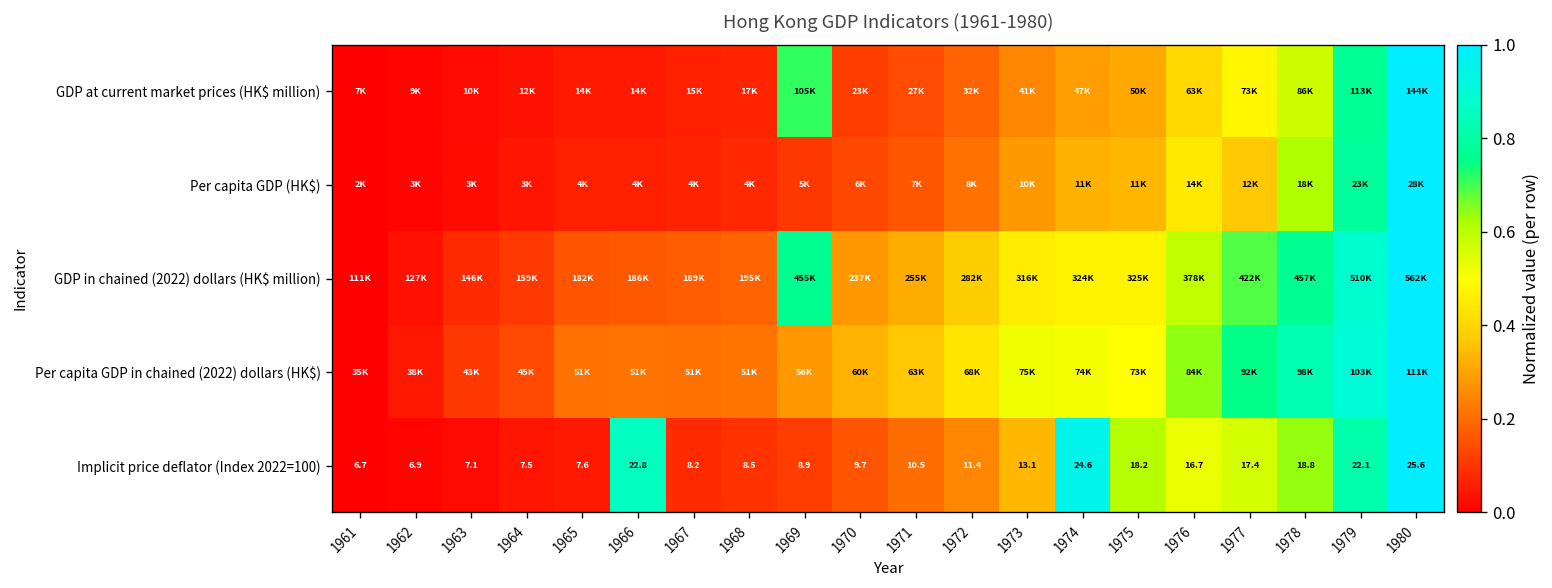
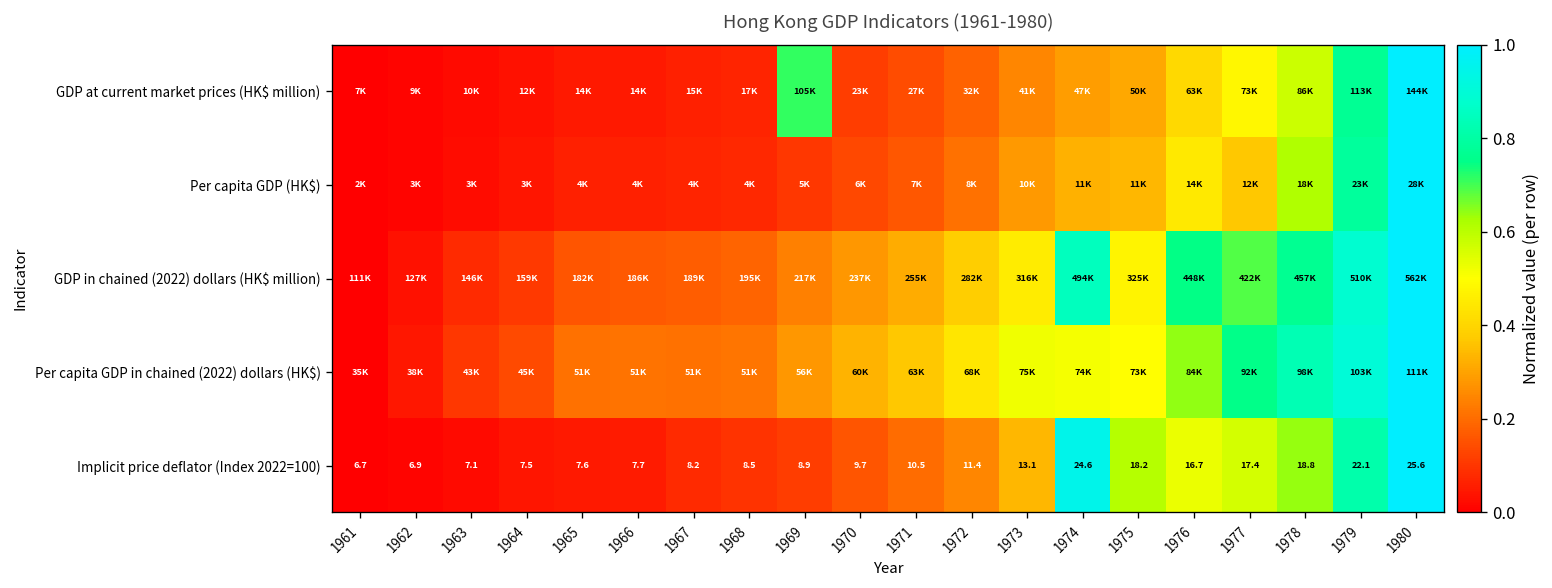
  {
    "GDP at current market prices (HK$ million)": {
      "1961": "7K",
      "1962": "9K",
      "1963": "10K",
      "1964": "12K",
      "1965": "14K",
      "1966": "14K",
      "1967": "15K",
      "1968": "17K",
      "1969": "105K",
      "1970": "23K",
      "1971": "27K",
      "1972": "32K",
      "1973": "41K",
      "1974": "47K",
      "1975": "50K",
      "1976": "63K",
      "1977": "73K",
      "1978": "86K",
      "1979": "113K",
      "1980": "144K"
    },
    "Per capita GDP (HK$)": {
      "1961": "2K",
      "1962": "3K",
      "1963": "3K",
      "1964": "3K",
      "1965": "4K",
      "1966": "4K",
      "1967": "4K",
      "1968": "4K",
      "1969": "5K",
      "1970": "6K",
      "1971": "7K",
      "1972": "8K",
      "1973": "10K",
      "1974": "11K",
      "1975": "11K",
      "1976": "14K",
      "1977": "12K",
      "1978": "18K",
      "1979": "23K",
      "1980": "28K"
    },
    "GDP in chained (2022) dollars (HK$ million)": {
      "1961": "111K",
      "1962": "127K",
      "1963": "146K",
      "1964": "159K",
      "1965": "182K",
      "1966": "186K",
      "1967": "189K",
      "1968": "195K",
-     "1969": "455K",
+     "1969": "217K",
      "1970": "237K",
      "1971": "255K",
      "1972": "282K",
      "1973": "316K",
-     "1974": "324K",
+     "1974": "494K",
      "1975": "325K",
-     "1976": "378K",
+     "1976": "448K",
      "1977": "422K",
      "1978": "457K",
      "1979": "510K",
      "1980": "562K"
    },
    "Per capita GDP in chained (2022) dollars (HK$)": {
      "1961": "35K",
      "1962": "38K",
      "1963": "43K",
      "1964": "45K",
      "1965": "51K",
      "1966": "51K",
      "1967": "51K",
      "1968": "51K",
      "1969": "56K",
      "1970": "60K",
      "1971": "63K",
      "1972": "68K",
      "1973": "75K",
      "1974": "74K",
      "1975": "73K",
      "1976": "84K",
      "1977": "92K",
      "1978": "98K",
      "1979": "103K",
      "1980": "111K"
    },
    "Implicit price deflator (Index 2022=100)": {
      "1961": "6.7",
      "1962": "6.9",
      "1963": "7.1",
      "1964": "7.5",
      "1965": "7.6",
-     "1966": "22.8",
+     "1966": "7.7",
      "1967": "8.2",
      "1968": "8.5",
      "1969": "8.9",
      "1970": "9.7",
      "1971": "10.5",
      "1972": "11.4",
      "1973": "13.1",
      "1974": "24.6",
      "1975": "18.2",
      "1976": "16.7",
      "1977": "17.4",
      "1978": "18.8",
      "1979": "22.1",
      "1980": "25.6"
    }
  }
